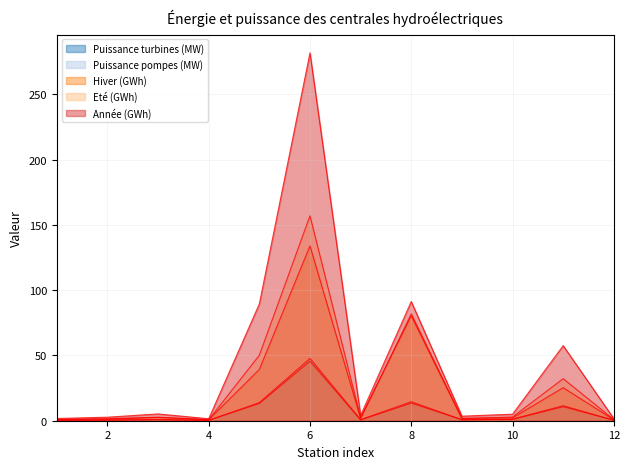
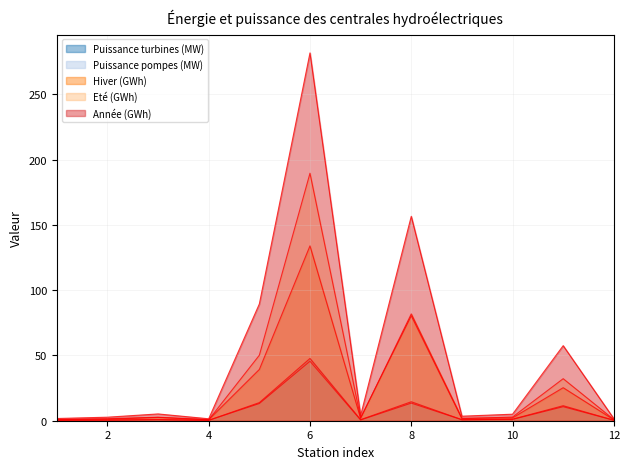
  {
    "Puissance turbines (MW)": {
      "6": 48
    },
    "Puissance pompes (MW)": {
      "6": 46
    },
    "Hiver (GWh)": {
      "6": 134
    },
    "Eté (GWh)": {
-     "6": 157
+     "6": 190
    },
    "Année (GWh)": {
      "6": 282,
-     "8": 91,
+     "8": 157,
      "10": 5
    }
  }
